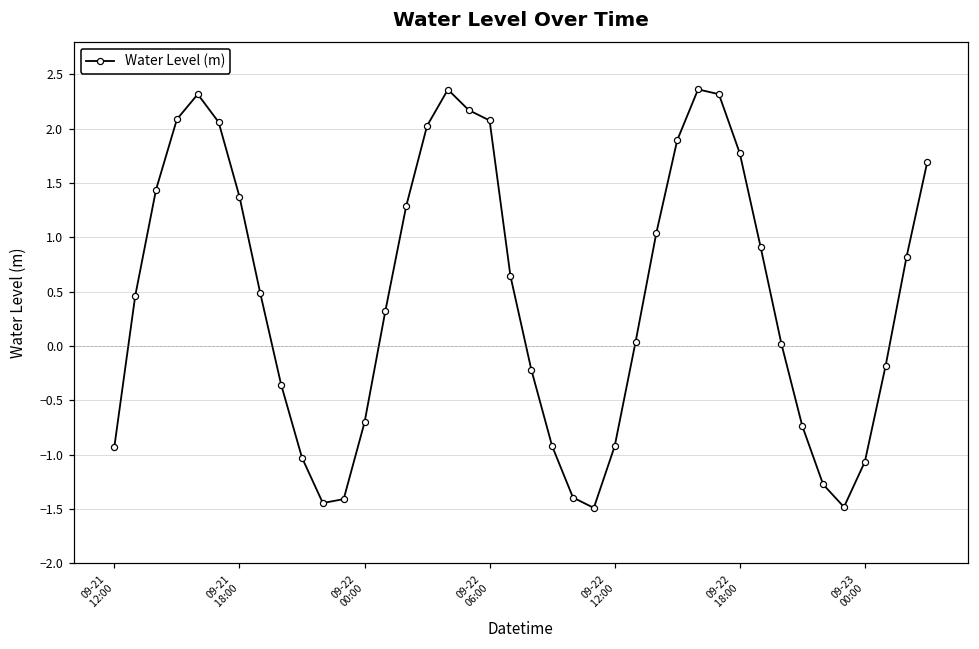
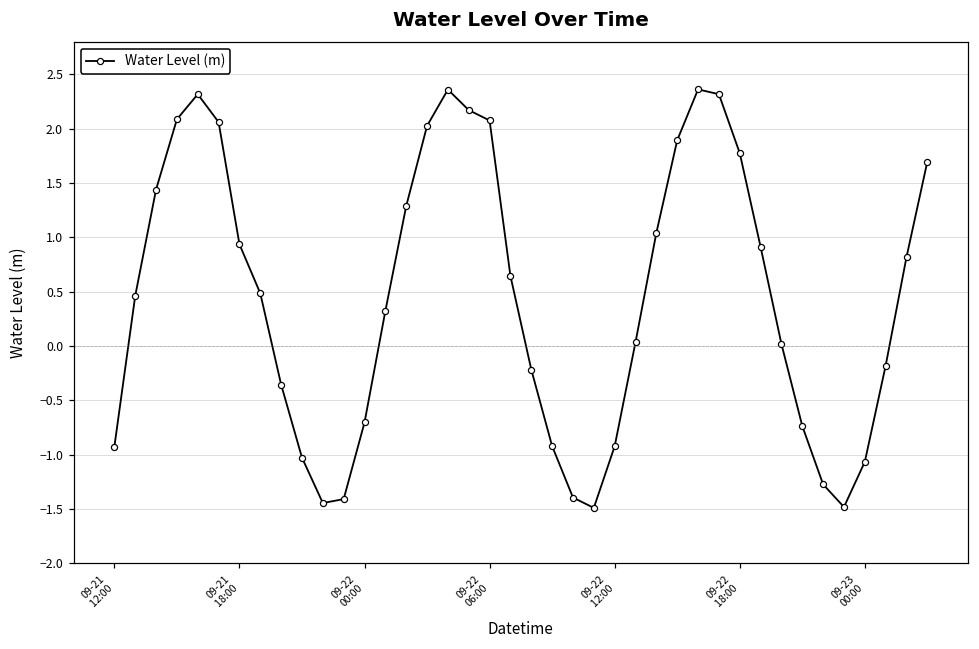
  {
    "09-21 12:00": -0.9,
-   "09-21 18:00": 1.4,
+   "09-21 18:00": 0.9,
    "09-22 00:00": -0.7,
    "09-22 06:00": 2.1,
    "09-22 12:00": -0.9,
    "09-22 18:00": 1.8,
    "09-23 00:00": -1.1
  }
